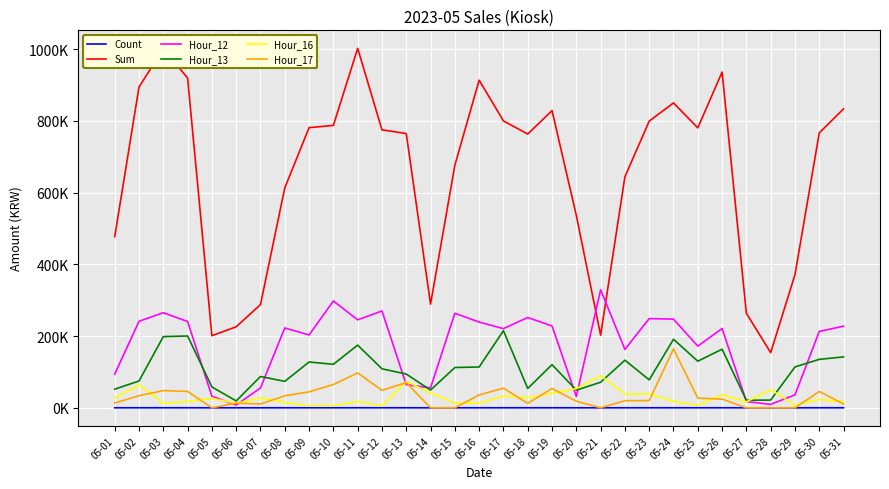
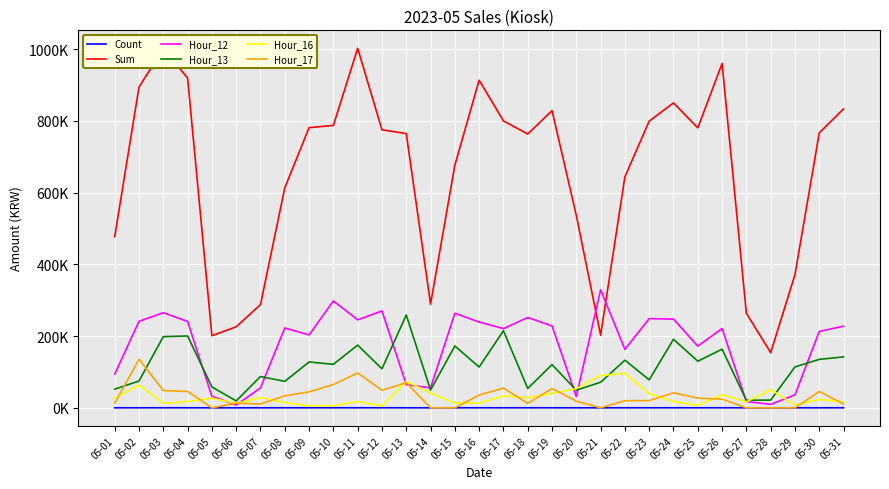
  {
    "Count": {
      "05-01": 0,
      "05-02": 0,
      "05-03": 0,
      "05-04": 0,
      "05-06": 0,
      "05-07": 0,
      "05-08": 0,
      "05-11": 0,
      "05-13": 0,
      "05-16": 0,
      "05-17": 0,
      "05-18": 0,
      "05-19": 0,
      "05-20": 0,
      "05-22": 0,
      "05-23": 0,
      "05-24": 0,
      "05-26": 0,
      "05-30": 0,
      "05-31": 0
    },
    "Sum": {
      "05-01": 480000,
      "05-02": 890000,
      "05-04": 920000,
      "05-05": 200000,
      "05-06": 230000,
      "05-07": 290000,
      "05-08": 610000,
      "05-09": 780000,
      "05-10": 790000,
      "05-11": 1000000,
      "05-12": 780000,
      "05-13": 760000,
      "05-14": 290000,
      "05-15": 680000,
      "05-16": 910000,
      "05-17": 800000,
      "05-18": 760000,
      "05-19": 830000,
      "05-20": 540000,
      "05-21": 200000,
      "05-22": 640000,
      "05-23": 800000,
      "05-24": 850000,
      "05-25": 780000,
-     "05-26": 940000,
+     "05-26": 960000,
      "05-27": 260000,
      "05-28": 150000,
      "05-29": 370000,
      "05-30": 770000,
      "05-31": 830000
    },
    "Hour_12": {
      "05-01": 90000,
      "05-02": 240000,
      "05-03": 270000,
      "05-04": 240000,
      "05-07": 60000,
      "05-08": 220000,
      "05-09": 200000,
      "05-10": 300000,
      "05-11": 250000,
      "05-12": 270000,
      "05-15": 260000,
      "05-16": 240000,
      "05-18": 250000,
      "05-19": 230000,
      "05-20": 30000,
      "05-21": 330000,
      "05-22": 160000,
      "05-23": 250000,
      "05-24": 250000,
      "05-25": 170000,
      "05-26": 220000,
      "05-28": 10000,
      "05-29": 40000,
      "05-30": 210000,
      "05-31": 230000
    },
    "Hour_13": {
      "05-01": 50000,
      "05-02": 70000,
      "05-03": 200000,
      "05-04": 200000,
      "05-05": 60000,
      "05-07": 90000,
      "05-08": 70000,
      "05-09": 130000,
      "05-10": 120000,
      "05-11": 170000,
      "05-12": 110000,
-     "05-13": 90000,
-     "05-15": 110000,
+     "05-13": 260000,
+     "05-15": 170000,
      "05-16": 110000,
      "05-18": 50000,
      "05-19": 120000,
      "05-21": 70000,
      "05-22": 130000,
      "05-23": 80000,
      "05-24": 190000,
      "05-25": 130000,
      "05-26": 160000,
      "05-28": 20000,
      "05-29": 110000,
      "05-30": 140000,
      "05-31": 140000
    },
    "Hour_16": {
      "05-01": 30000,
      "05-02": 60000,
      "05-03": 10000,
      "05-04": 20000,
      "05-07": 30000,
      "05-08": 10000,
      "05-11": 20000,
      "05-14": 40000,
      "05-15": 10000,
      "05-16": 10000,
      "05-17": 30000,
      "05-18": 30000,
      "05-19": 40000,
      "05-21": 90000,
-     "05-22": 40000,
+     "05-22": 100000,
      "05-23": 40000,
      "05-24": 20000,
      "05-26": 40000,
      "05-28": 50000,
      "05-29": 10000,
      "05-30": 20000
    },
    "Hour_17": {
      "05-01": 10000,
-     "05-02": 30000,
+     "05-02": 140000,
      "05-03": 50000,
      "05-04": 50000,
      "05-07": 10000,
      "05-08": 30000,
      "05-09": 40000,
      "05-10": 60000,
      "05-11": 100000,
      "05-12": 50000,
      "05-16": 40000,
      "05-17": 50000,
      "05-18": 10000,
      "05-19": 50000,
      "05-20": 20000,
      "05-22": 20000,
      "05-23": 20000,
-     "05-24": 160000,
+     "05-24": 40000,
      "05-25": 30000,
      "05-26": 20000,
      "05-30": 50000
    }
  }
